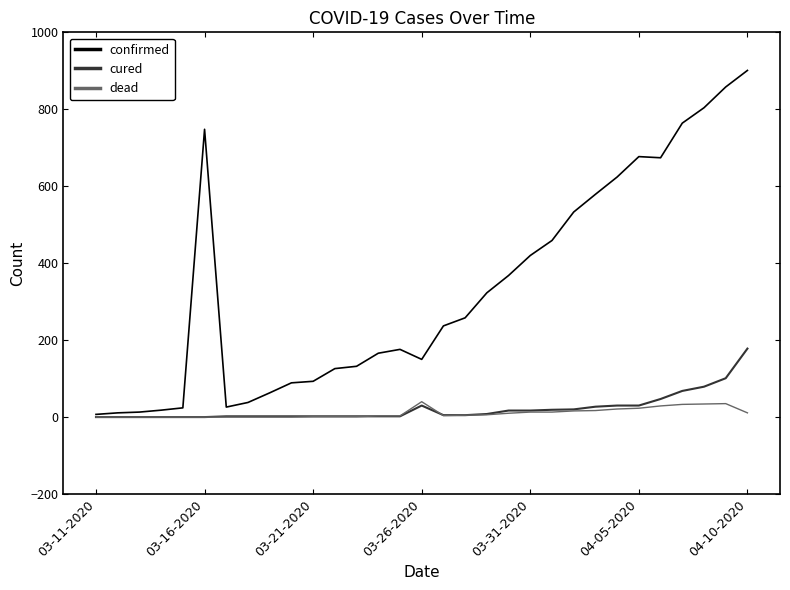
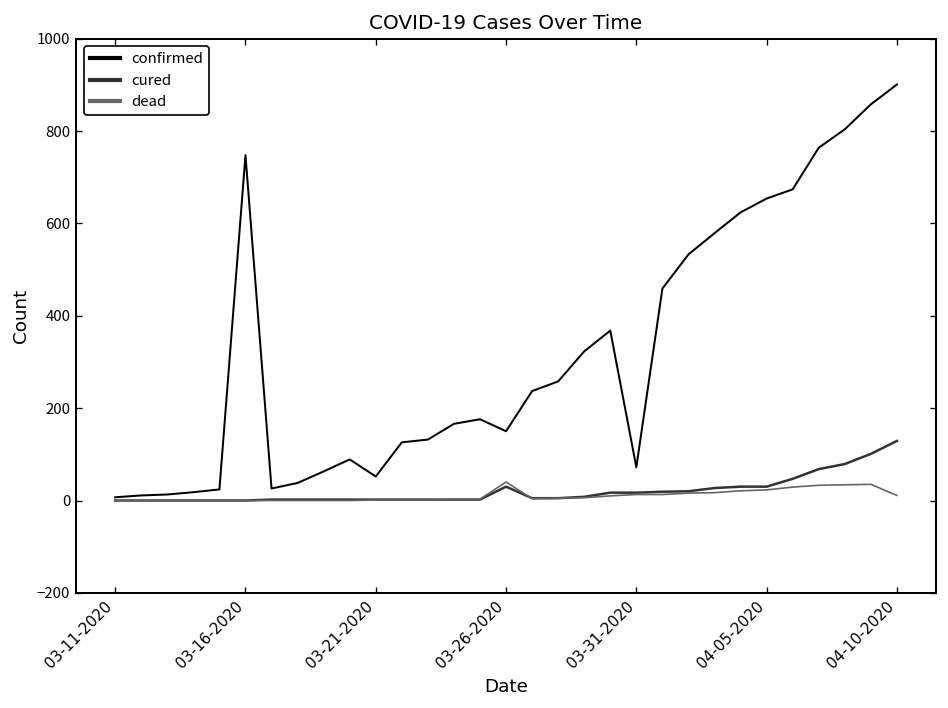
  {
    "confirmed": {
      "03-11-2020": 10,
      "03-16-2020": 750,
-     "03-21-2020": 90,
+     "03-21-2020": 50,
      "03-26-2020": 150,
-     "03-31-2020": 420,
-     "04-05-2020": 680,
+     "03-31-2020": 70,
+     "04-05-2020": 650,
      "04-10-2020": 900
    },
    "cured": {
      "03-26-2020": 30,
      "04-05-2020": 30,
-     "04-10-2020": 180
+     "04-10-2020": 130
    },
    "dead": {
      "03-26-2020": 40,
      "04-05-2020": 20,
      "04-10-2020": 10
    }
  }
